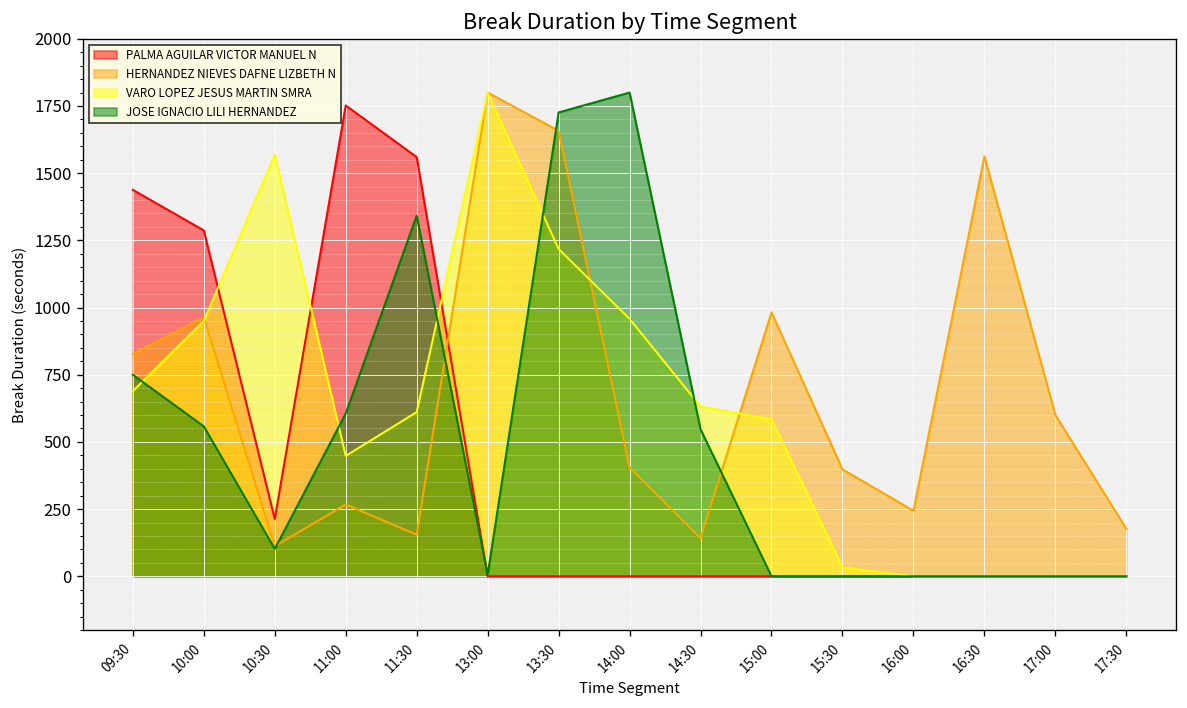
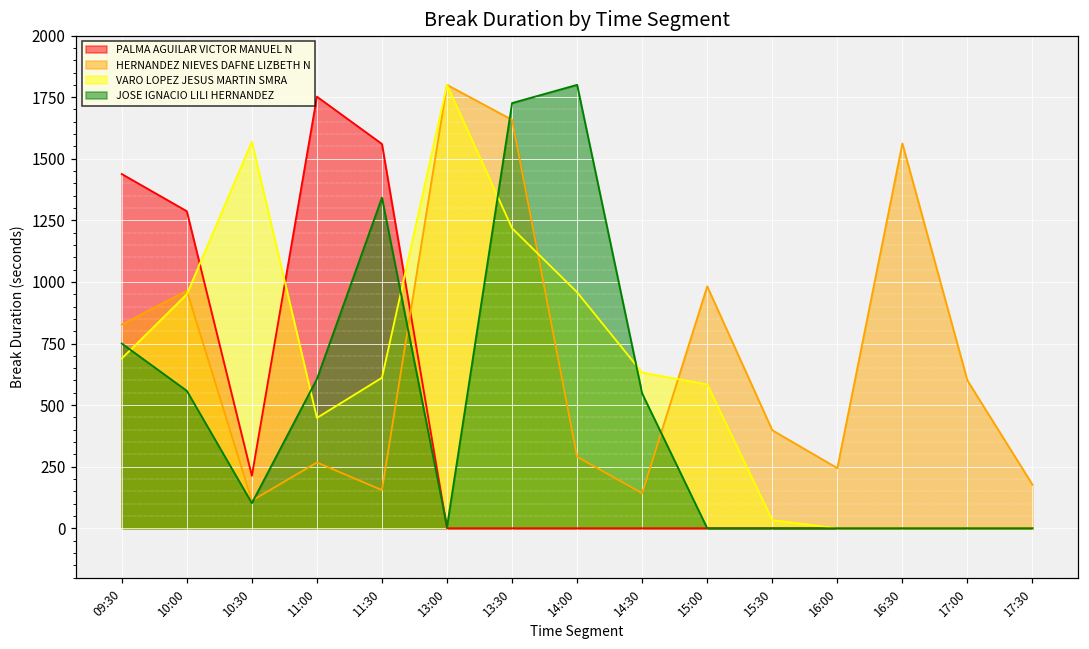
  {
    "PALMA AGUILAR VICTOR MANUEL N": {
      "09:30": 1440,
      "10:00": 1290,
      "10:30": 210,
      "11:00": 1750,
      "11:30": 1560,
      "13:30": 0,
      "14:00": 0,
      "14:30": 0
    },
    "HERNANDEZ NIEVES DAFNE LIZBETH N": {
      "09:30": 830,
      "10:00": 960,
      "11:00": 270,
      "11:30": 160,
      "13:30": 1660,
-     "14:00": 410,
+     "14:00": 290,
      "14:30": 140,
      "15:00": 980,
      "15:30": 400,
      "16:00": 240,
      "16:30": 1560,
      "17:00": 600,
      "17:30": 180
    },
    "VARO LOPEZ JESUS MARTIN SMRA": {
      "09:30": 690,
      "10:00": 950,
      "10:30": 1570,
      "11:00": 450,
      "11:30": 610,
      "13:30": 1220,
      "14:00": 960,
      "14:30": 630,
      "15:00": 580,
      "15:30": 30
    },
    "JOSE IGNACIO LILI HERNANDEZ": {
      "09:30": 750,
      "10:00": 560,
      "11:00": 610,
      "11:30": 1340,
      "13:30": 1730,
      "14:00": 1800,
      "14:30": 550
    }
  }
